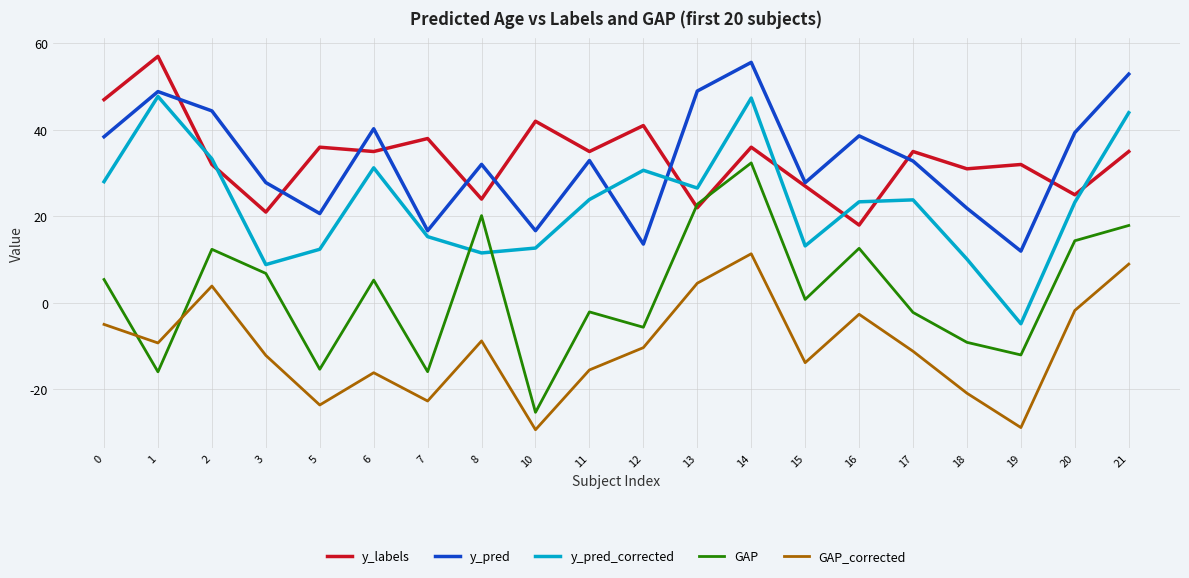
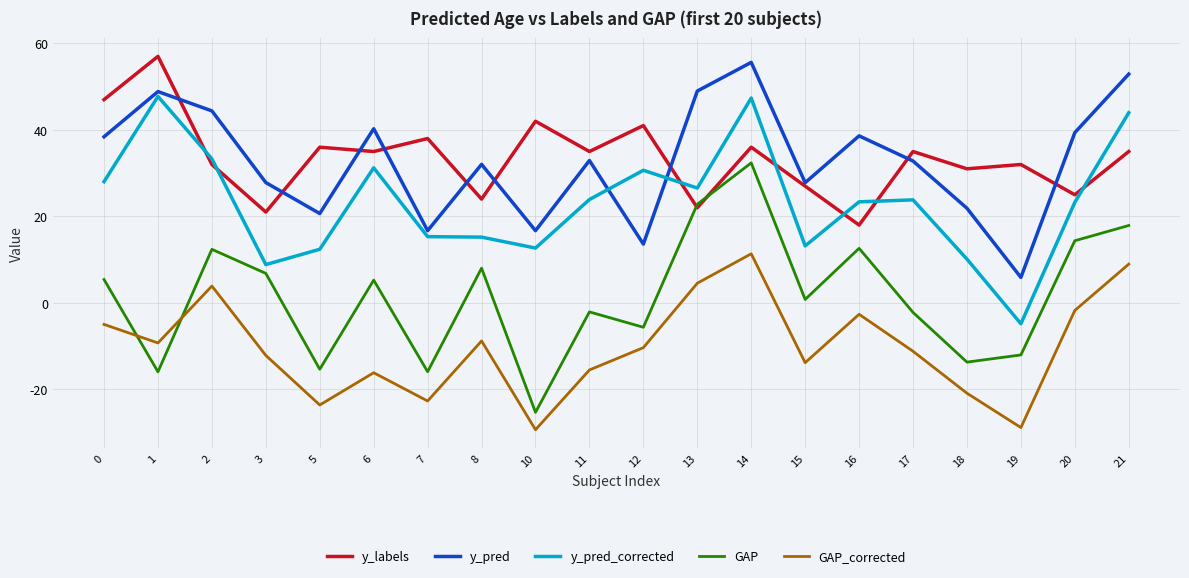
  {
    "y_labels": {
      "0": 47,
      "1": 57,
      "2": 32,
      "3": 21,
      "5": 36,
      "6": 35,
      "7": 38,
      "8": 24,
      "10": 42,
      "11": 35,
      "12": 41,
      "13": 22,
      "14": 36,
      "15": 27,
      "16": 18,
      "17": 35,
      "18": 31,
      "19": 32,
      "20": 25,
      "21": 35
    },
    "y_pred": {
      "0": 38,
      "1": 49,
      "2": 44,
      "3": 28,
      "5": 21,
      "6": 40,
      "7": 17,
      "8": 32,
      "10": 17,
      "11": 33,
      "12": 14,
      "13": 49,
      "14": 56,
      "15": 28,
      "16": 39,
      "17": 33,
      "18": 22,
-     "19": 12,
+     "19": 6,
      "20": 39,
      "21": 53
    },
    "y_pred_corrected": {
      "0": 28,
      "1": 48,
      "2": 33,
      "3": 9,
      "5": 12,
      "6": 31,
      "7": 15,
-     "8": 12,
+     "8": 15,
      "10": 13,
      "11": 24,
      "12": 31,
      "13": 27,
      "14": 47,
      "15": 13,
      "16": 23,
      "17": 24,
      "18": 10,
      "19": -5,
      "20": 23,
      "21": 44
    },
    "GAP": {
      "0": 5,
      "1": -16,
      "2": 12,
      "3": 7,
      "5": -15,
      "6": 5,
      "7": -16,
-     "8": 20,
+     "8": 8,
      "10": -25,
      "11": -2,
      "12": -6,
      "13": 23,
      "14": 32,
      "15": 1,
      "16": 13,
      "17": -2,
-     "18": -9,
+     "18": -14,
      "19": -12,
      "20": 14,
      "21": 18
    },
    "GAP_corrected": {
      "0": -5,
      "1": -9,
      "2": 4,
      "3": -12,
      "5": -24,
      "6": -16,
      "7": -23,
      "8": -9,
      "10": -29,
      "11": -16,
      "12": -10,
      "13": 5,
      "14": 11,
      "15": -14,
      "16": -3,
      "17": -11,
      "18": -21,
      "19": -29,
      "20": -2,
      "21": 9
    }
  }
